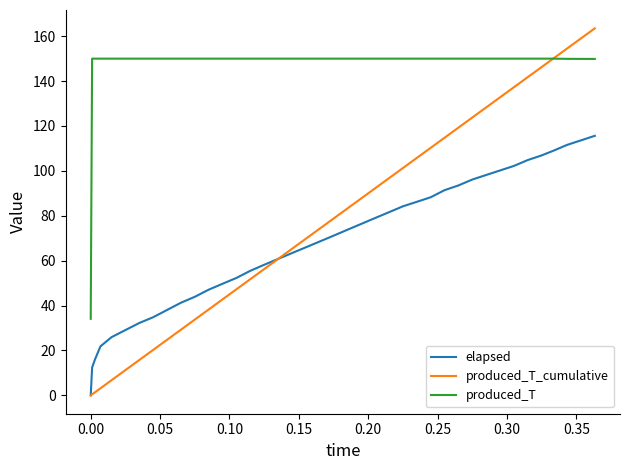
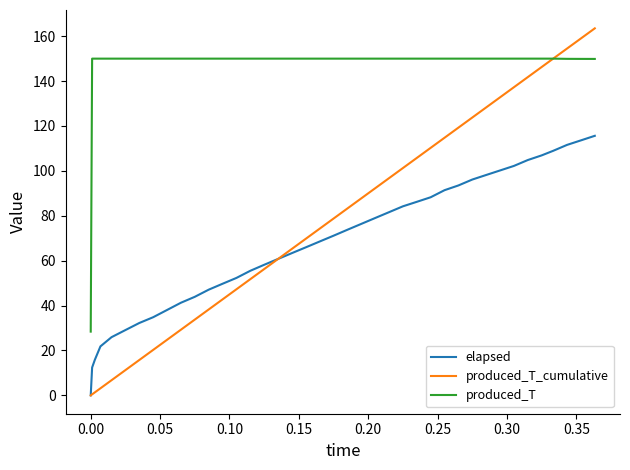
  {
    "produced_T": {
-     "0.00": 34
+     "0.00": 28
    }
  }
